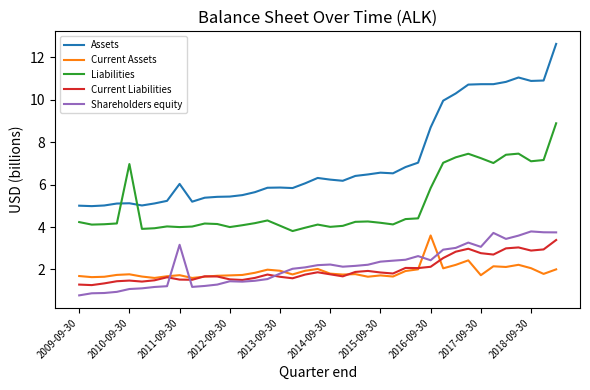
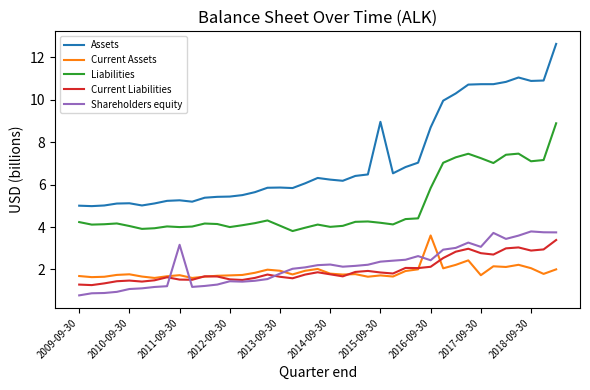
  {
    "Assets": {
      "2009-09-30": 5.0,
      "2010-09-30": 5.1,
-     "2011-09-30": 6.0,
+     "2011-09-30": 5.3,
      "2012-09-30": 5.4,
      "2013-09-30": 5.9,
      "2014-09-30": 6.2,
-     "2015-09-30": 6.6,
+     "2015-09-30": 9.0,
      "2016-09-30": 8.7,
      "2017-09-30": 10.7,
      "2018-09-30": 10.9
    },
    "Current Assets": {
      "2009-09-30": 1.7,
      "2010-09-30": 1.8,
      "2011-09-30": 1.7,
      "2012-09-30": 1.7,
      "2013-09-30": 1.9,
      "2015-09-30": 1.7,
      "2016-09-30": 3.6,
      "2017-09-30": 1.7,
      "2018-09-30": 2.1
    },
    "Liabilities": {
      "2009-09-30": 4.2,
-     "2010-09-30": 7.0,
+     "2010-09-30": 4.0,
      "2011-09-30": 4.0,
      "2012-09-30": 4.0,
      "2013-09-30": 4.1,
      "2014-09-30": 4.0,
      "2015-09-30": 4.2,
      "2016-09-30": 5.8,
      "2017-09-30": 7.2,
      "2018-09-30": 7.1
    },
    "Current Liabilities": {
      "2009-09-30": 1.3,
      "2010-09-30": 1.5,
      "2011-09-30": 1.5,
      "2013-09-30": 1.7,
      "2015-09-30": 1.9,
      "2016-09-30": 2.1,
      "2017-09-30": 2.8,
      "2018-09-30": 2.9
    },
    "Shareholders equity": {
      "2009-09-30": 0.8,
      "2010-09-30": 1.1,
      "2011-09-30": 3.2,
      "2013-09-30": 1.8,
      "2014-09-30": 2.2,
      "2015-09-30": 2.4,
      "2016-09-30": 2.4,
      "2017-09-30": 3.1,
      "2018-09-30": 3.8
    }
  }
